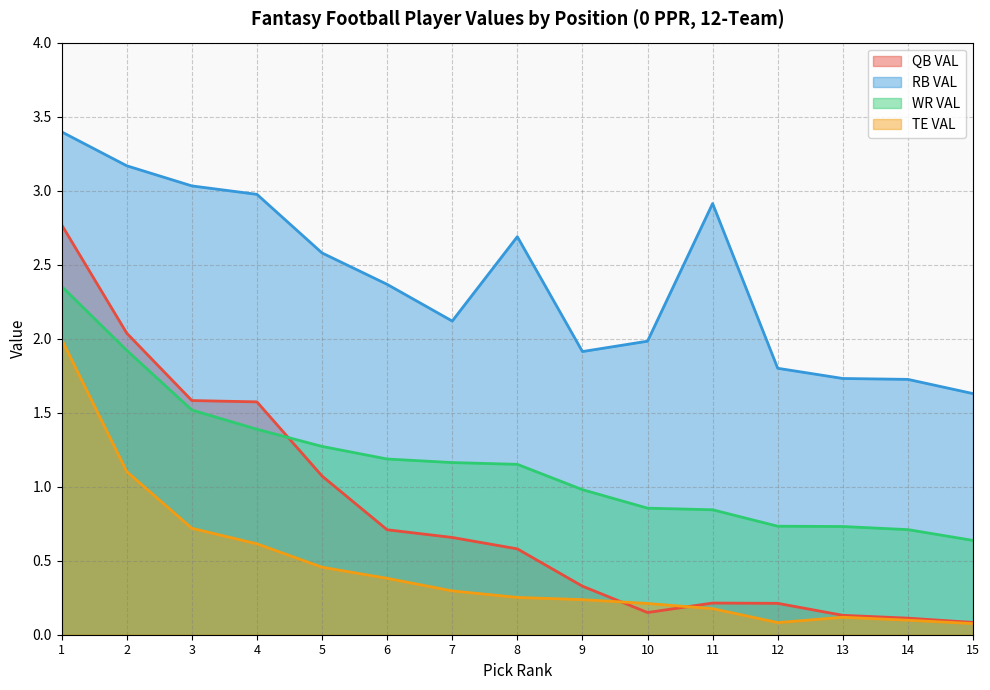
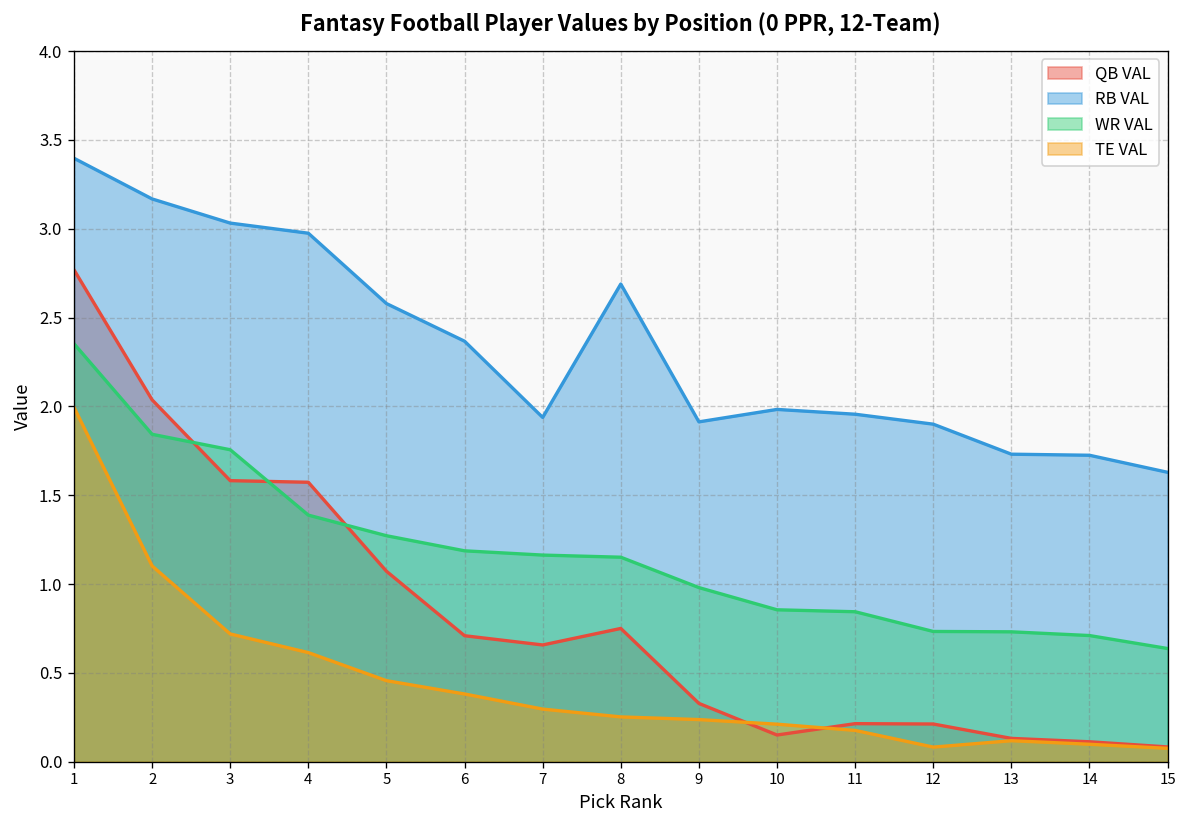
  {
    "QB VAL": {
      "1": 2.77,
      "2": 2.04,
      "3": 1.58,
      "4": 1.57,
      "5": 1.07,
      "6": 0.71,
      "7": 0.66,
-     "8": 0.58,
+     "8": 0.75,
      "9": 0.33,
      "10": 0.15,
      "11": 0.21,
      "12": 0.21
    },
    "RB VAL": {
      "1": 3.40,
      "2": 3.17,
      "3": 3.03,
      "4": 2.98,
      "5": 2.58,
      "6": 2.37,
-     "7": 2.12,
+     "7": 1.94,
      "8": 2.69,
      "9": 1.91,
      "10": 1.98,
-     "11": 2.91,
-     "12": 1.8,
+     "11": 1.96,
+     "12": 1.9,
      "13": 1.73,
      "14": 1.73,
      "15": 1.63
    },
    "WR VAL": {
      "1": 2.35,
-     "2": 1.92,
-     "3": 1.52,
+     "2": 1.84,
+     "3": 1.76,
      "4": 1.39,
      "5": 1.27,
      "6": 1.19,
      "7": 1.16,
      "8": 1.15,
      "9": 0.98,
      "10": 0.86,
      "11": 0.84,
      "12": 0.73,
      "13": 0.73,
      "14": 0.71,
      "15": 0.64
    },
    "TE VAL": {
      "1": 2.00,
      "2": 1.10,
      "3": 0.72,
      "4": 0.61,
      "5": 0.46,
      "6": 0.38,
      "7": 0.30,
      "8": 0.25,
      "9": 0.24,
      "10": 0.21,
      "11": 0.18,
      "12": 0.08
    }
  }
